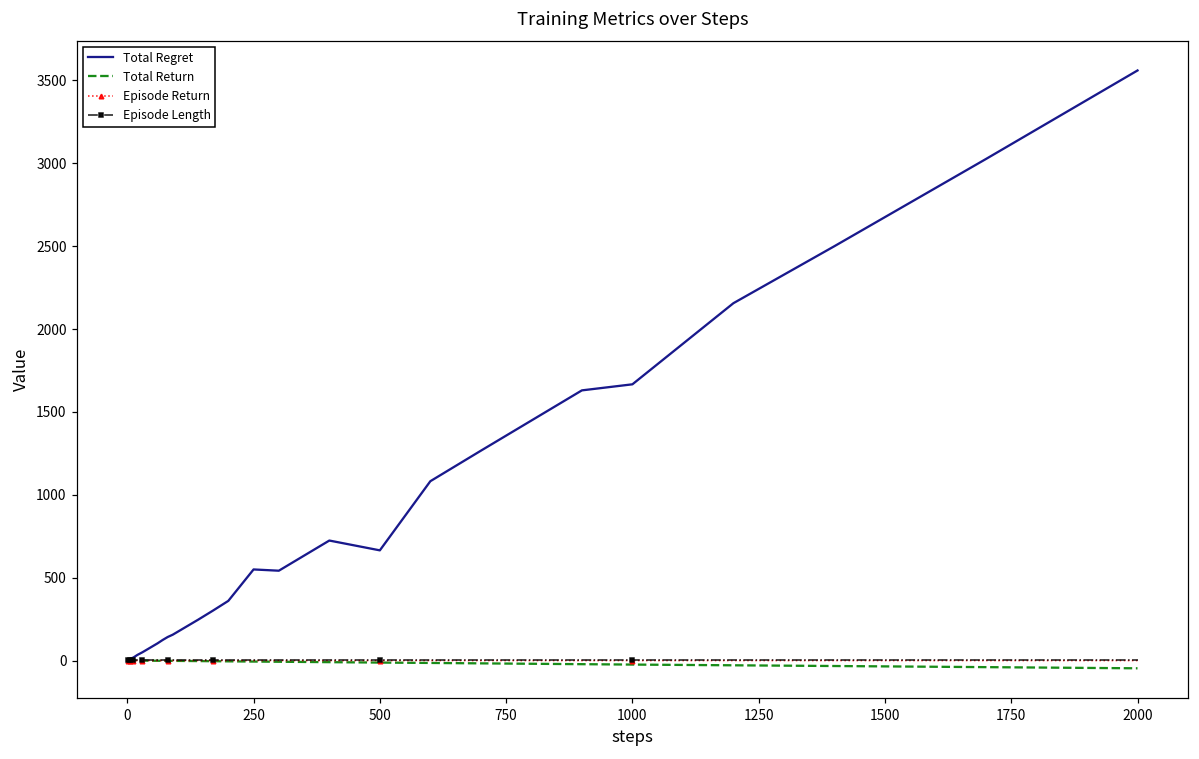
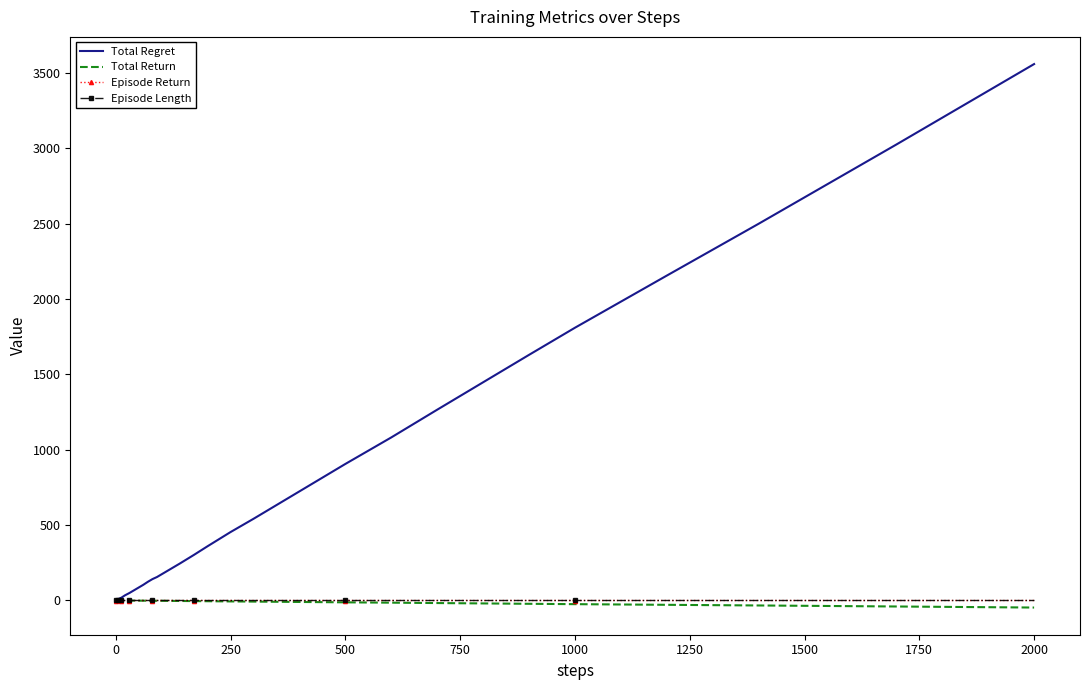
  {
    "Total Regret": {
-     "250": 550,
-     "500": 660,
-     "1000": 1670,
+     "250": 450,
+     "500": 910,
+     "1000": 1810,
      "2000": 3560
    },
    "Total Return": {
      "1000": -20,
      "2000": -50
    },
    "Episode Length": {
      "1000": 0,
      "2000": 0
    }
  }
